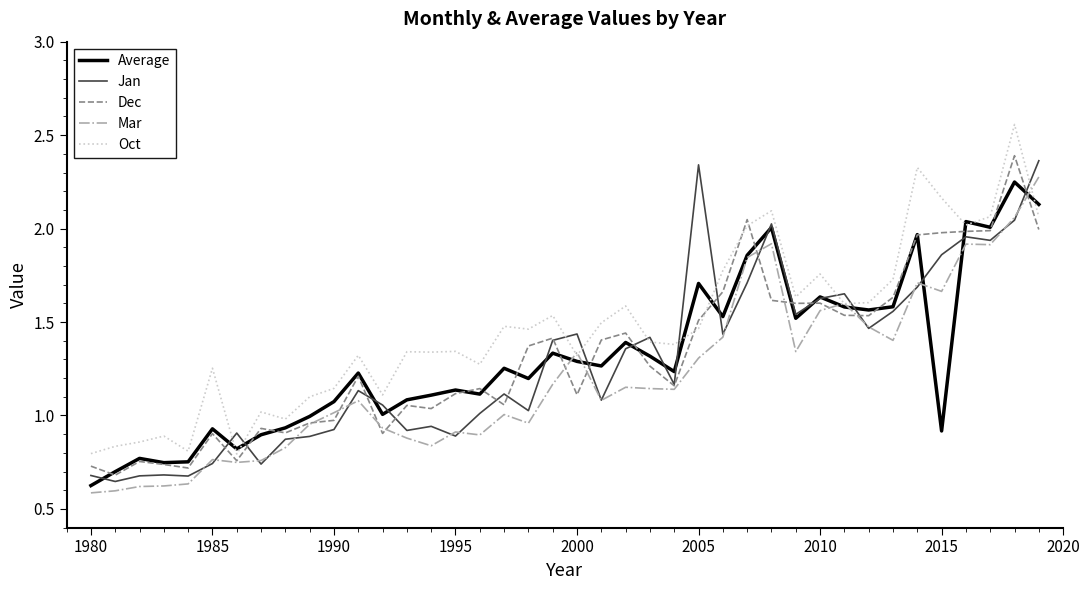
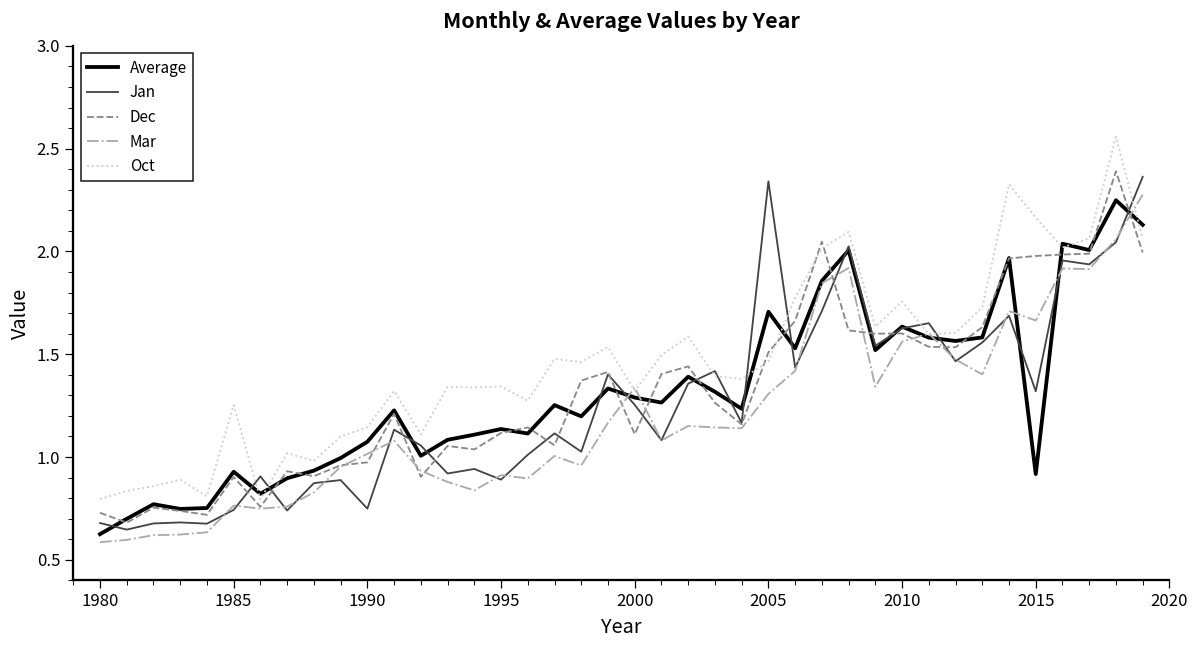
  {
    "Average": {
      "1980": 0.63,
      "1985": 0.93,
      "1990": 1.07,
      "1995": 1.14,
      "2000": 1.29,
      "2005": 1.71,
      "2015": 0.92
    },
    "Jan": {
      "1980": 0.68,
      "1985": 0.74,
-     "1990": 0.93,
+     "1990": 0.75,
      "1995": 0.89,
-     "2000": 1.44,
+     "2000": 1.25,
      "2005": 2.34,
-     "2015": 1.86
+     "2015": 1.32
    }
  }
